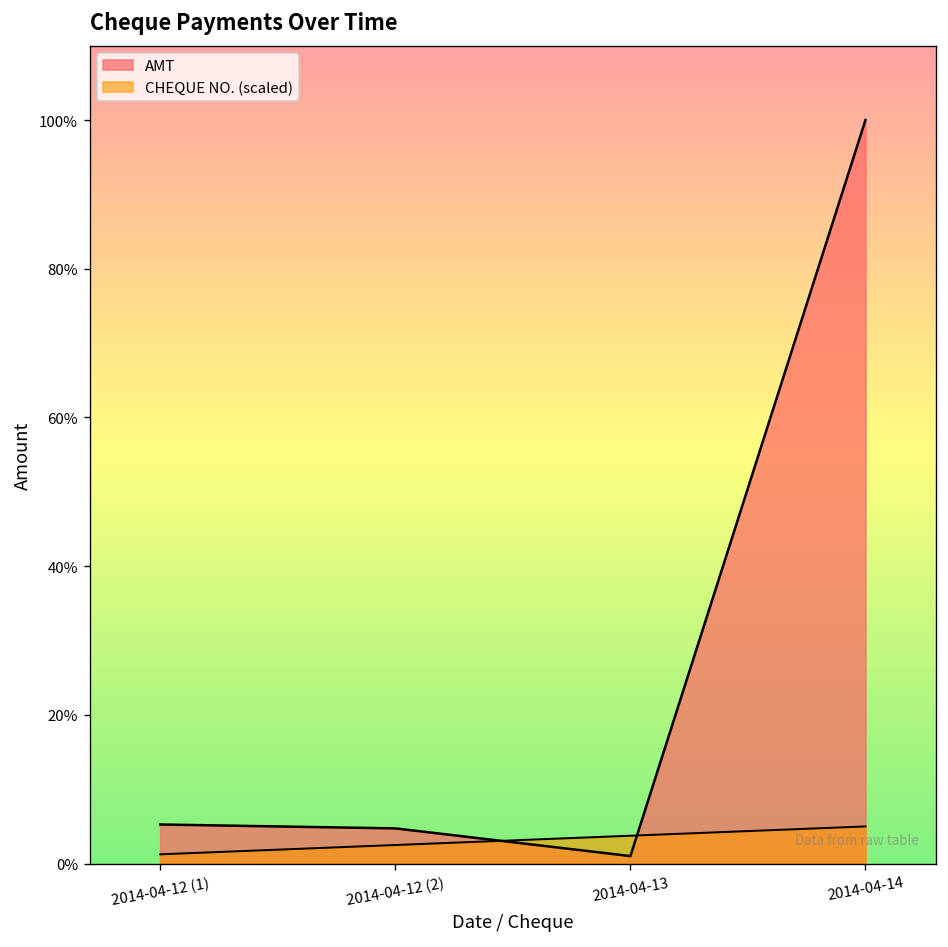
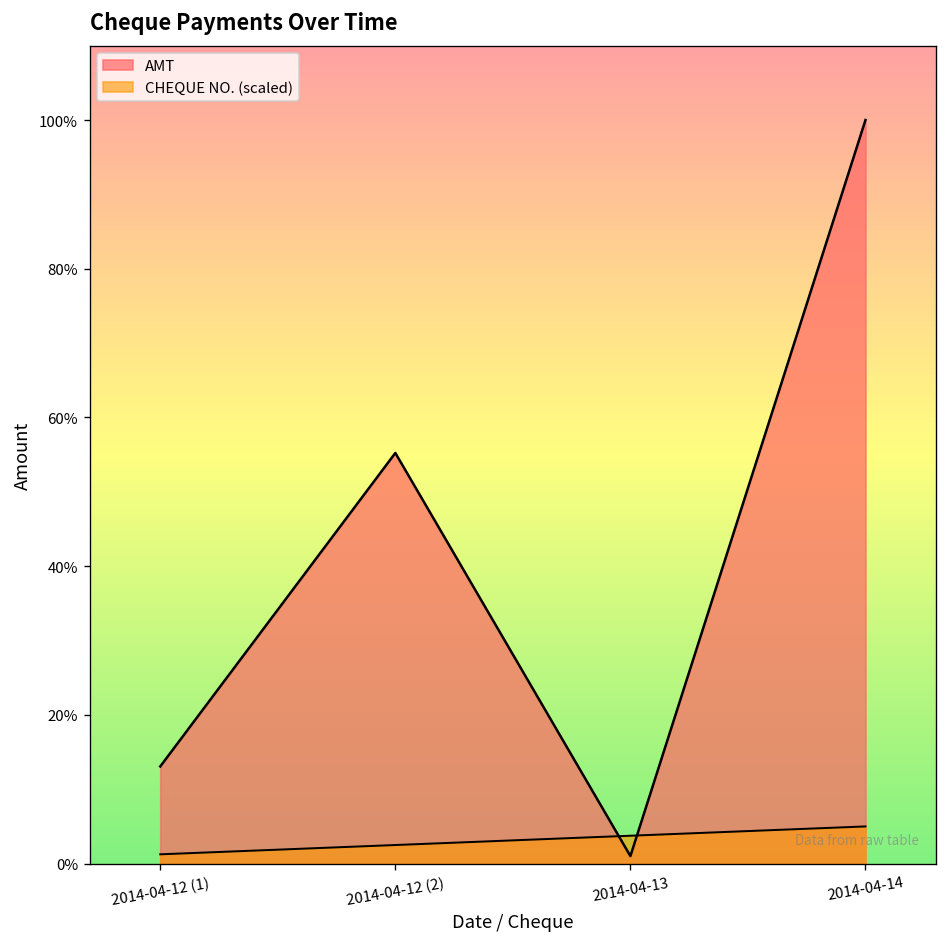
  {
    "AMT": {
-     "2014-04-12 (1)": "5%",
-     "2014-04-12 (2)": "5%",
+     "2014-04-12 (1)": "13%",
+     "2014-04-12 (2)": "55%",
      "2014-04-13": "1%",
      "2014-04-14": "100%"
    },
    "CHEQUE NO. (scaled)": {
      "2014-04-12 (1)": "1%",
      "2014-04-12 (2)": "3%",
      "2014-04-13": "4%",
      "2014-04-14": "5%"
    }
  }
